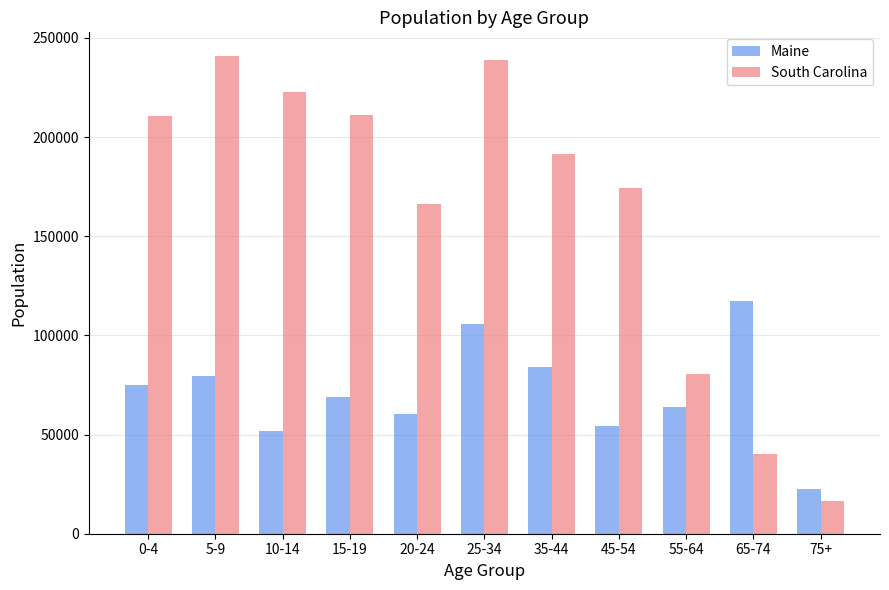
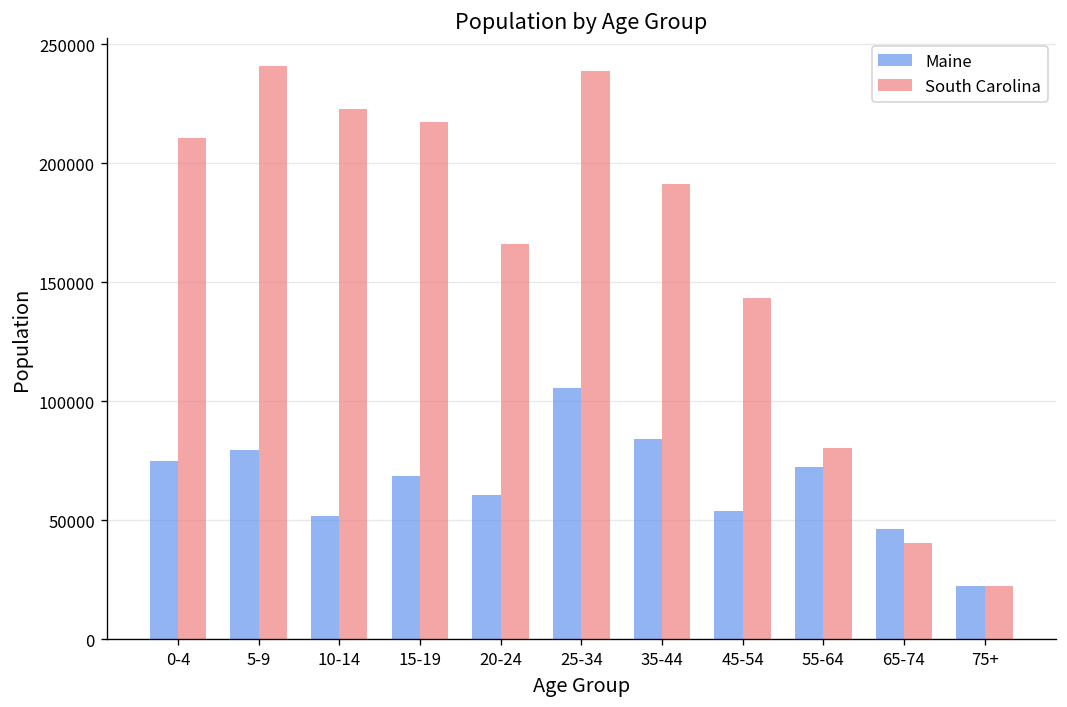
  {
    "Maine": {
      "0-4": 75000,
      "5-9": 80000,
      "10-14": 52000,
      "15-19": 69000,
      "20-24": 61000,
      "25-34": 106000,
      "35-44": 84000,
      "45-54": 54000,
-     "55-64": 64000,
-     "65-74": 117000,
+     "55-64": 72000,
+     "65-74": 47000,
      "75+": 22000
    },
    "South Carolina": {
      "0-4": 210000,
      "5-9": 241000,
      "10-14": 223000,
-     "15-19": 211000,
+     "15-19": 218000,
      "20-24": 166000,
      "25-34": 239000,
      "35-44": 191000,
-     "45-54": 174000,
+     "45-54": 144000,
      "55-64": 80000,
      "65-74": 40000,
-     "75+": 17000
+     "75+": 22000
    }
  }
